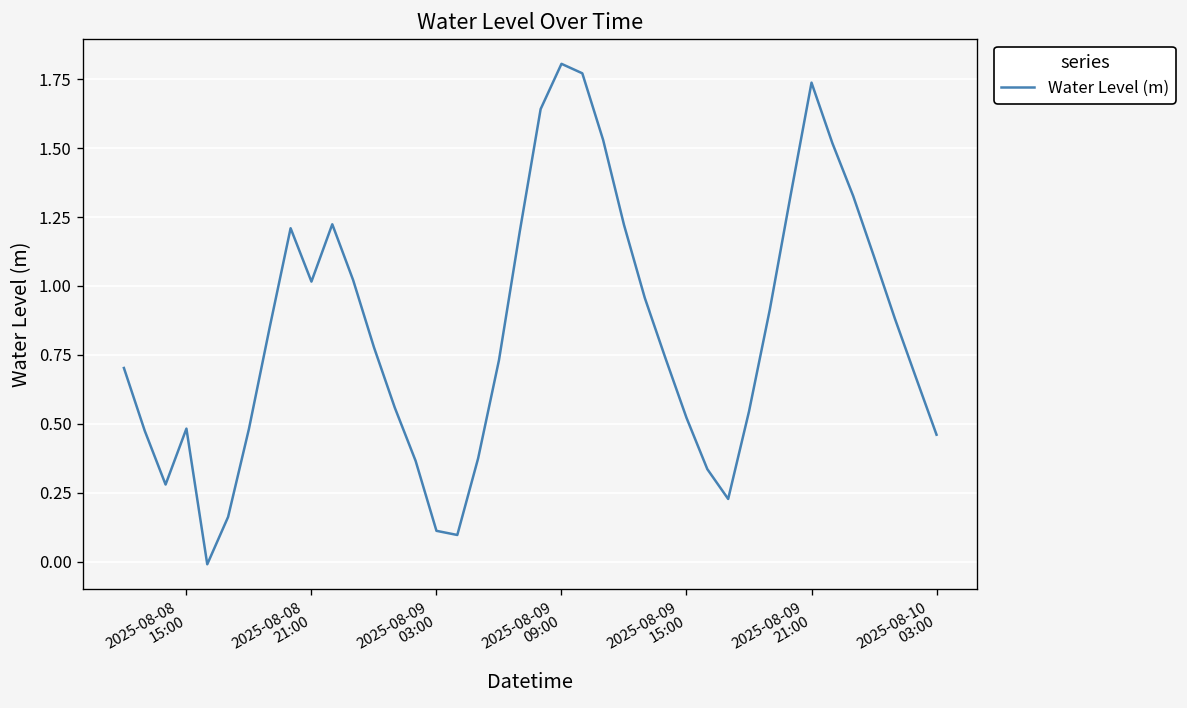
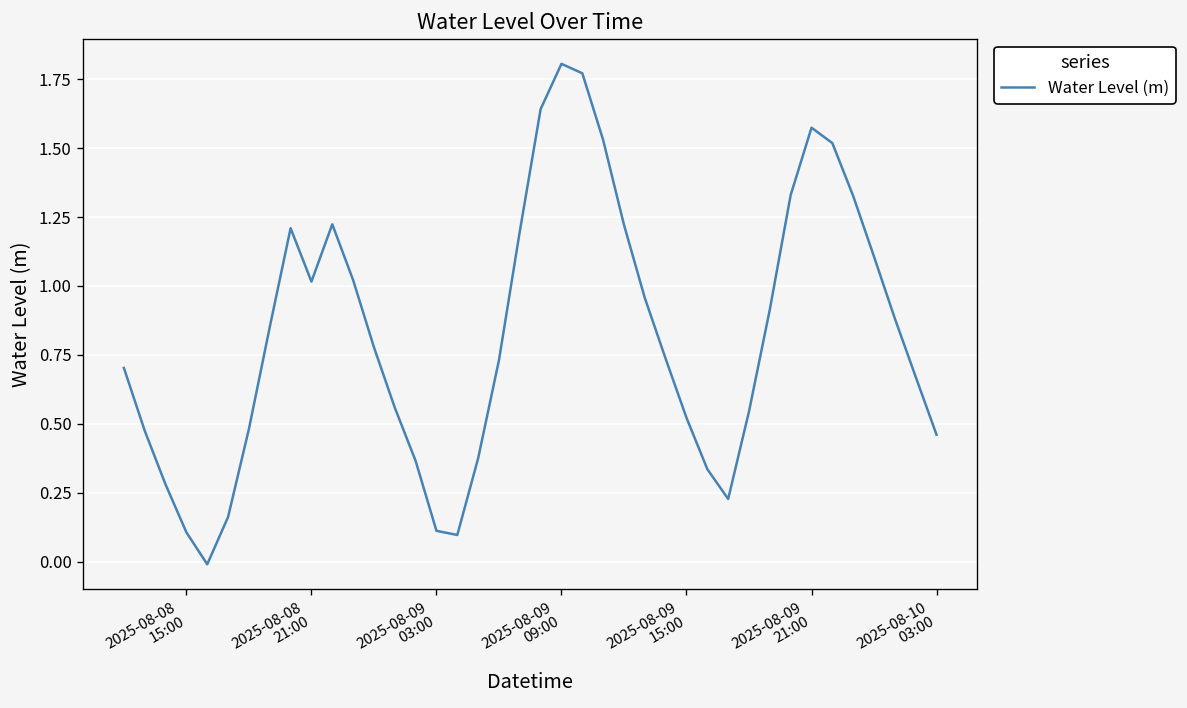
  {
-   "2025-08-08 15:00": 0.48,
+   "2025-08-08 15:00": 0.11,
    "2025-08-08 21:00": 1.02,
    "2025-08-09 03:00": 0.11,
    "2025-08-09 09:00": 1.81,
    "2025-08-09 15:00": 0.52,
-   "2025-08-09 21:00": 1.74,
+   "2025-08-09 21:00": 1.57,
    "2025-08-10 03:00": 0.46
  }
